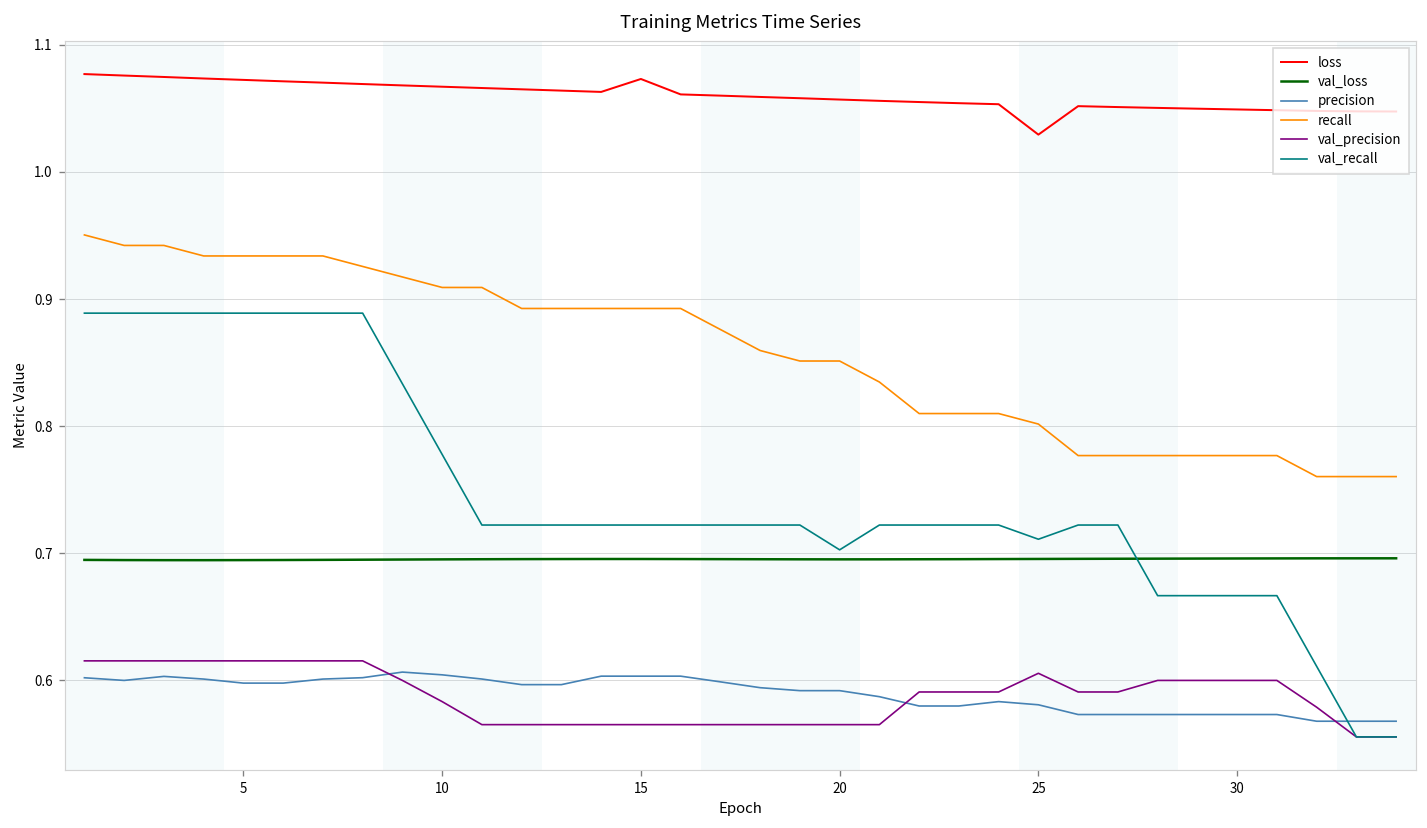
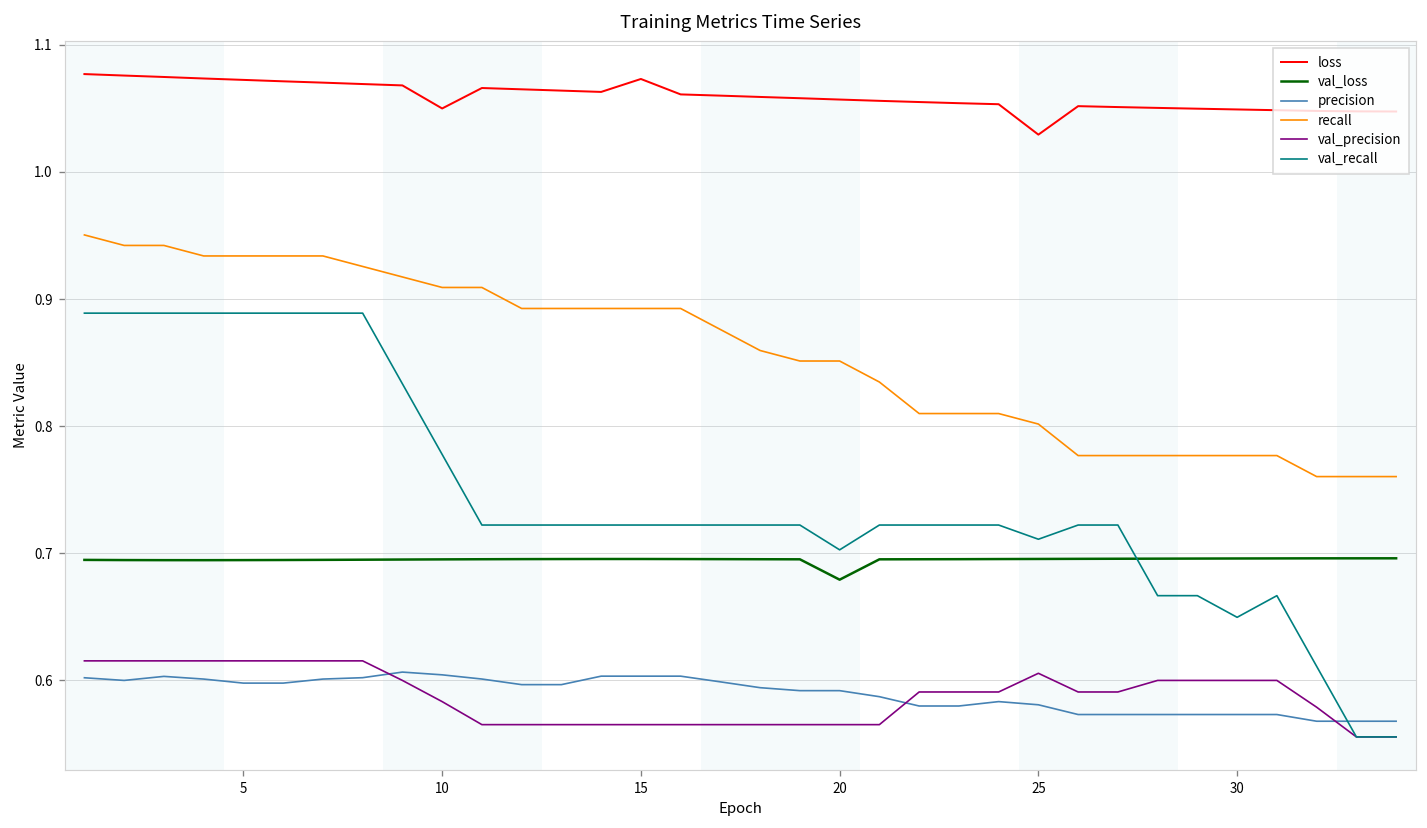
  {
    "loss": {
      "5": 1.072,
-     "10": 1.067,
+     "10": 1.050,
      "15": 1.073,
      "20": 1.057,
      "25": 1.029,
      "30": 1.049
    },
    "val_loss": {
      "5": 0.695,
      "10": 0.695,
      "15": 0.696,
-     "20": 0.695,
+     "20": 0.679,
      "25": 0.696,
      "30": 0.696
    },
    "precision": {
      "5": 0.598,
      "10": 0.604,
      "15": 0.603,
      "20": 0.592,
      "25": 0.581,
      "30": 0.573
    },
    "recall": {
      "5": 0.934,
      "10": 0.909,
      "15": 0.893,
      "20": 0.851,
      "25": 0.802,
      "30": 0.777
    },
    "val_precision": {
      "5": 0.615,
      "10": 0.583,
      "15": 0.565,
      "20": 0.565,
      "25": 0.606,
      "30": 0.600
    },
    "val_recall": {
      "5": 0.889,
      "10": 0.778,
      "15": 0.722,
      "20": 0.703,
      "25": 0.711,
-     "30": 0.667
+     "30": 0.650
    }
  }
